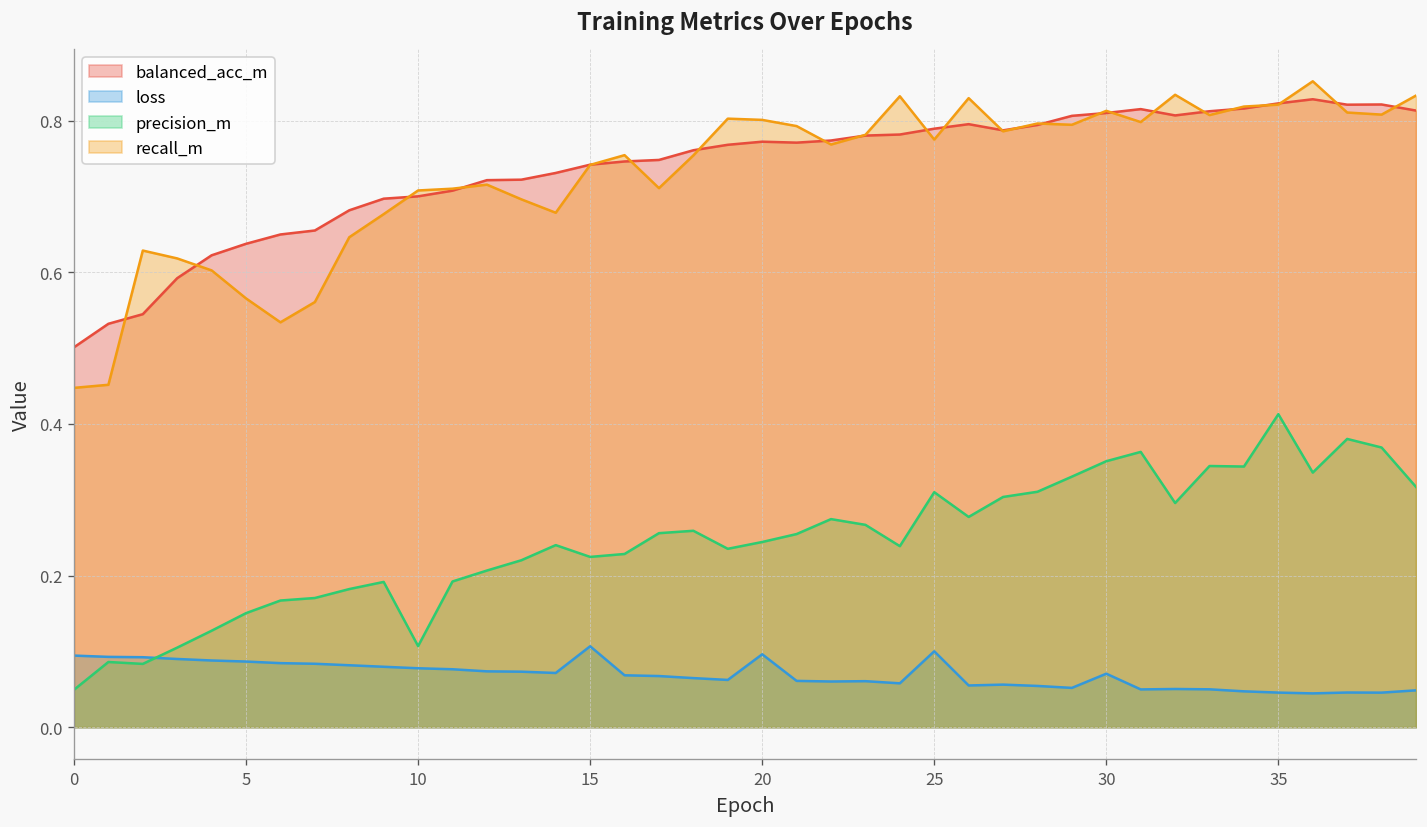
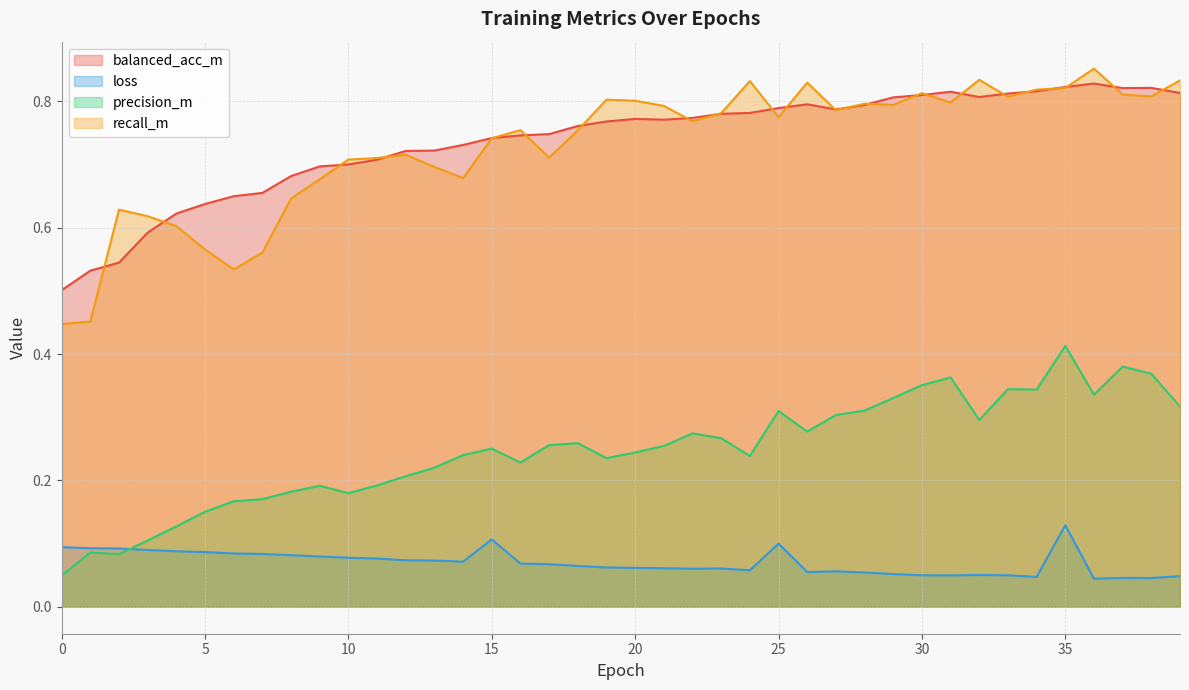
  {
    "loss": {
      "0": 0.09,
      "5": 0.09,
      "10": 0.08,
      "15": 0.11,
-     "20": 0.10,
+     "20": 0.06,
      "25": 0.10,
-     "30": 0.07,
-     "35": 0.05
+     "30": 0.05,
+     "35": 0.13
    },
    "precision_m": {
      "0": 0.05,
      "5": 0.15,
-     "10": 0.11,
-     "15": 0.22,
+     "10": 0.18,
+     "15": 0.25,
      "20": 0.24,
      "25": 0.31,
      "30": 0.35,
      "35": 0.41
    }
  }
